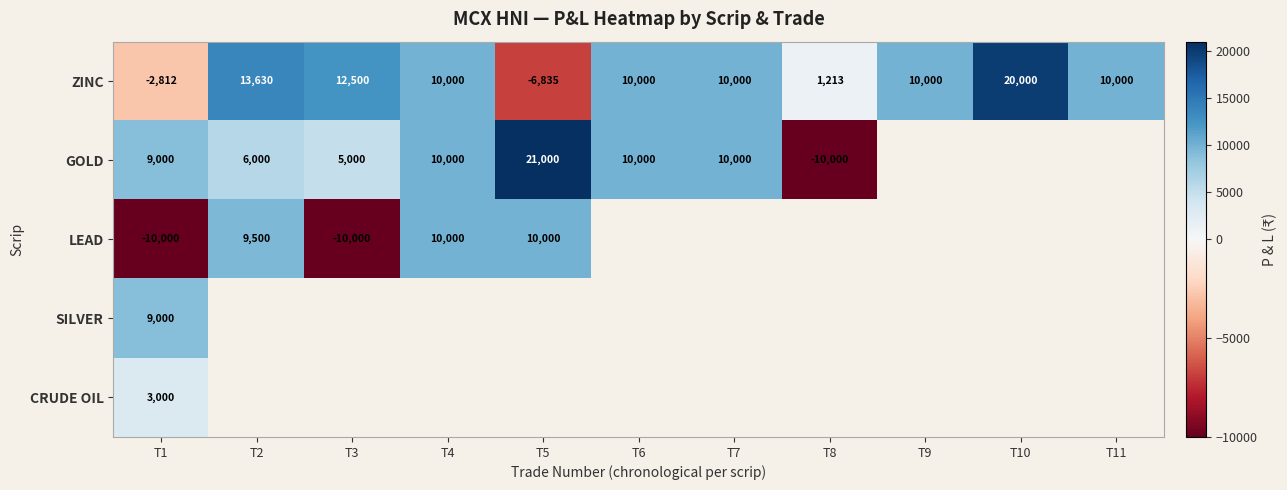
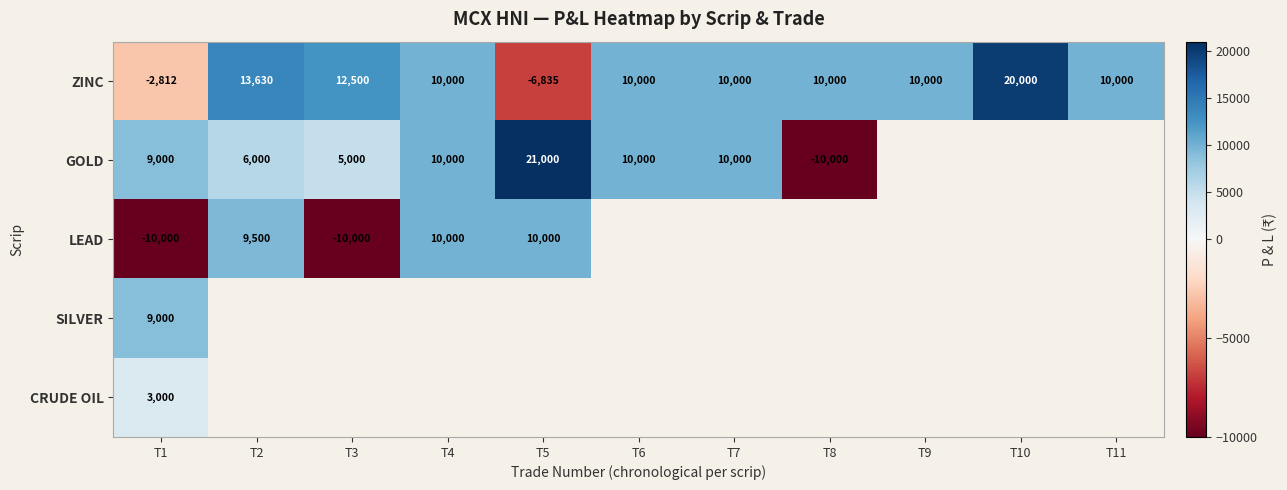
  {
    "ZINC": {
      "T1": "-2,812",
      "T2": "13,630",
      "T3": "12,500",
      "T4": "10,000",
      "T5": "-6,835",
      "T6": "10,000",
      "T7": "10,000",
-     "T8": "1,213",
+     "T8": "10,000",
      "T9": "10,000",
      "T10": "20,000",
      "T11": "10,000"
    },
    "GOLD": {
      "T1": "9,000",
      "T2": "6,000",
      "T3": "5,000",
      "T4": "10,000",
      "T5": "21,000",
      "T6": "10,000",
      "T7": "10,000",
      "T8": "-10,000"
    },
    "LEAD": {
      "T1": "-10,000",
      "T2": "9,500",
      "T3": "-10,000",
      "T4": "10,000",
      "T5": "10,000"
    },
    "SILVER": {
      "T1": "9,000"
    },
    "CRUDE OIL": {
      "T1": "3,000"
    }
  }
